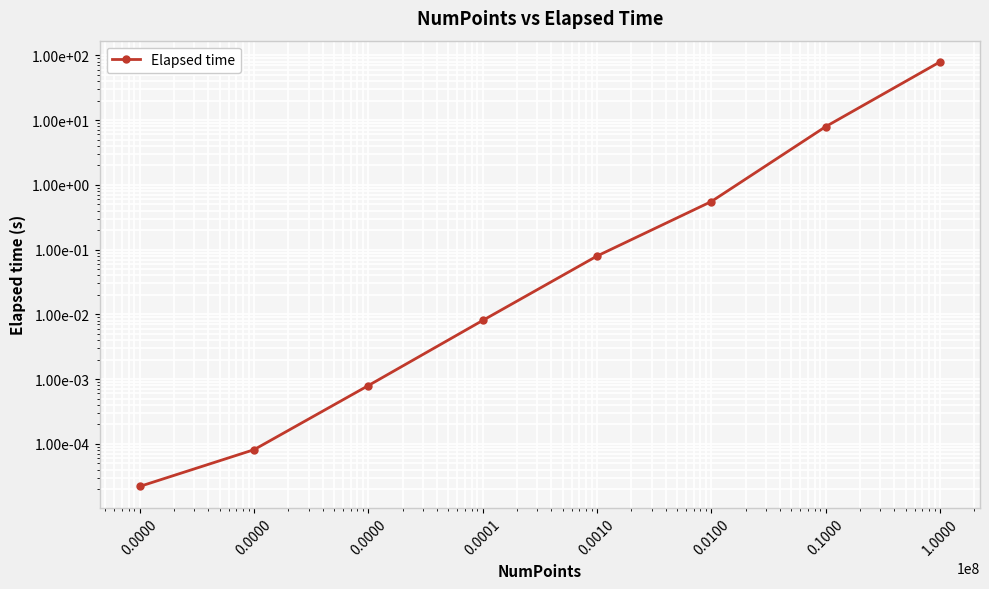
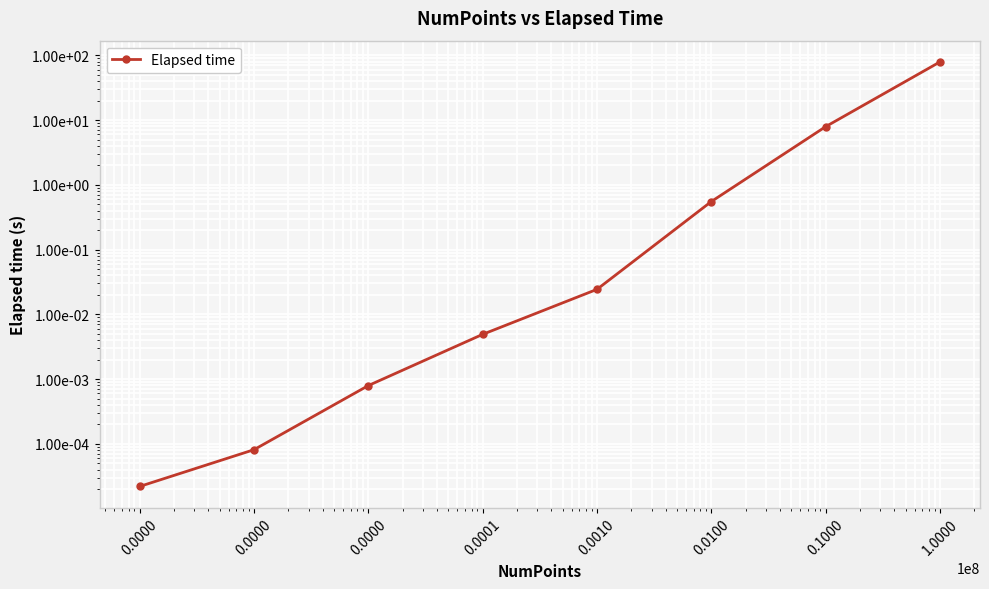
  {
-   "0.0001": 0.008,
-   "0.0010": 0.08,
+   "0.0001": 0.005,
+   "0.0010": 0.024,
    "0.0100": 0.6,
    "0.1000": 8,
    "1.0000": 80
  }
